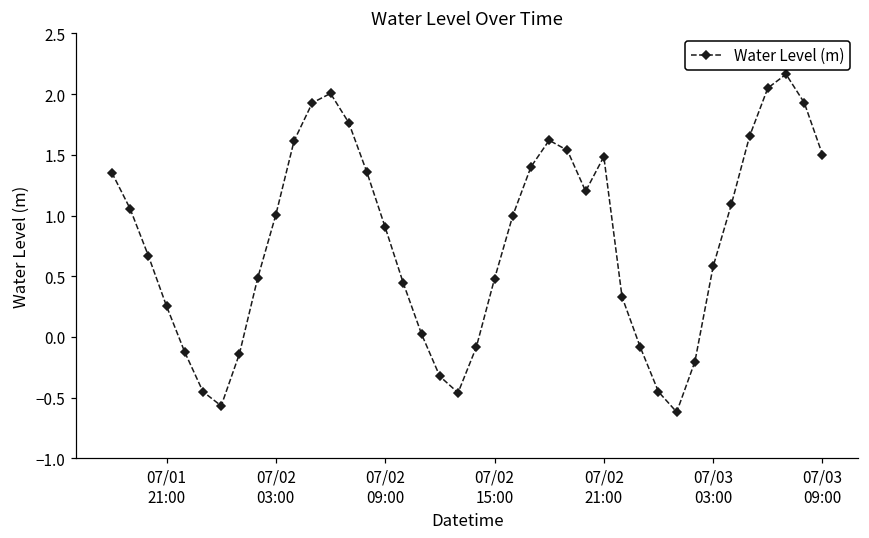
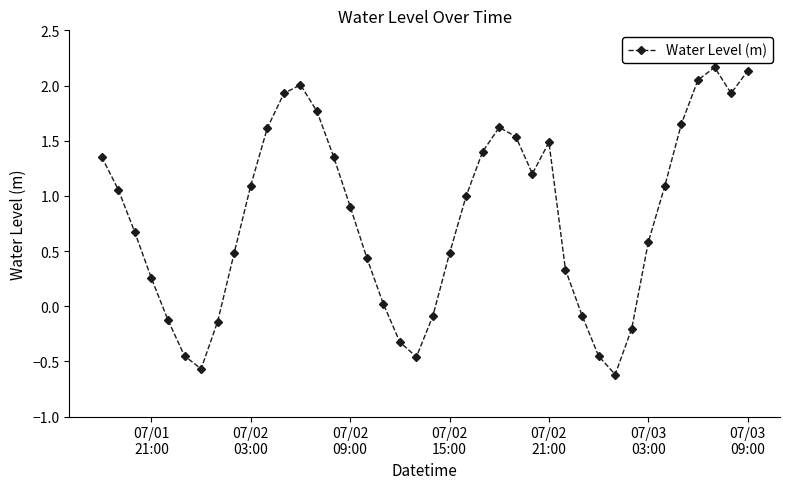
  {
    "07/01 21:00": 0.25,
-   "07/02 03:00": 1.01,
+   "07/02 03:00": 1.09,
    "07/02 09:00": 0.90,
    "07/02 15:00": 0.48,
    "07/02 21:00": 1.49,
    "07/03 03:00": 0.58,
-   "07/03 09:00": 1.50
+   "07/03 09:00": 2.13
  }
